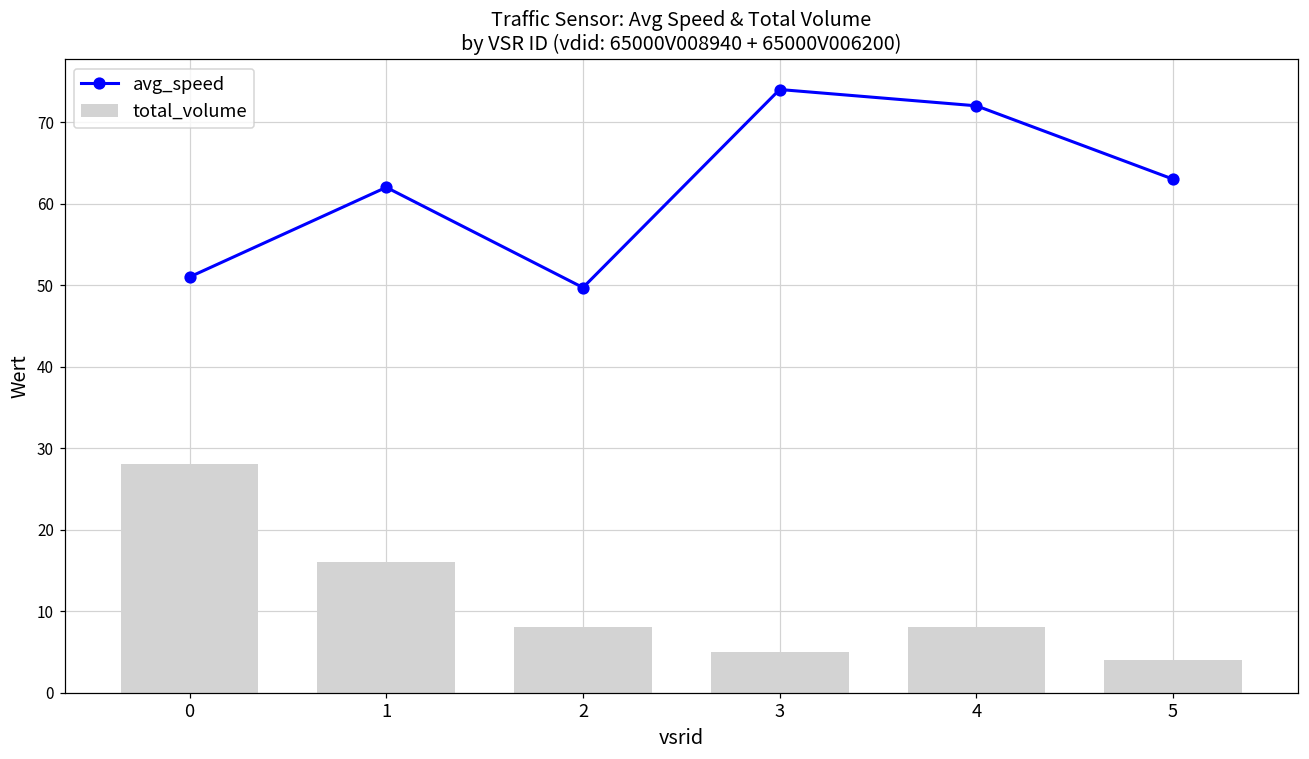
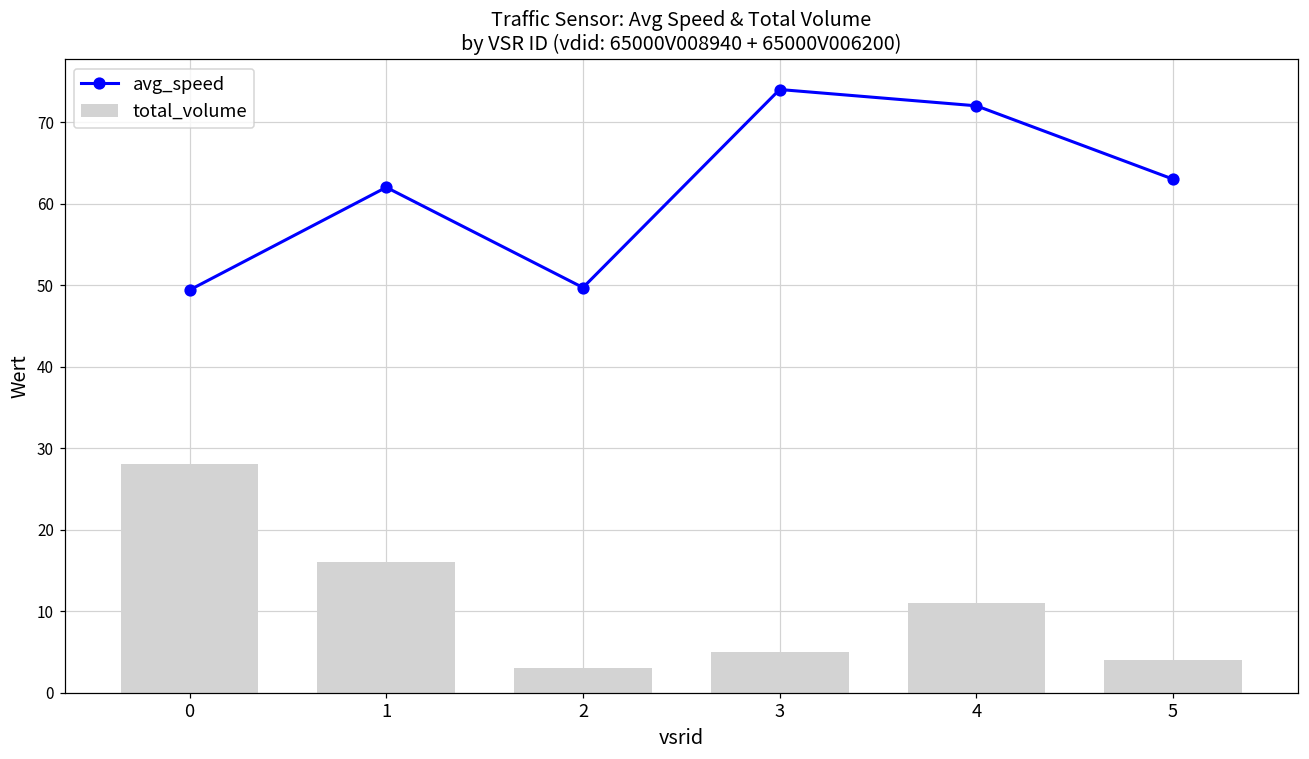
  {
    "avg_speed": {
-     "0": 51,
+     "0": 49,
      "1": 62,
      "2": 50,
      "3": 74,
      "4": 72,
      "5": 63
    },
    "total_volume": {
      "0": 28,
      "1": 16,
-     "2": 8,
+     "2": 3,
      "3": 5,
-     "4": 8,
+     "4": 11,
      "5": 4
    }
  }
